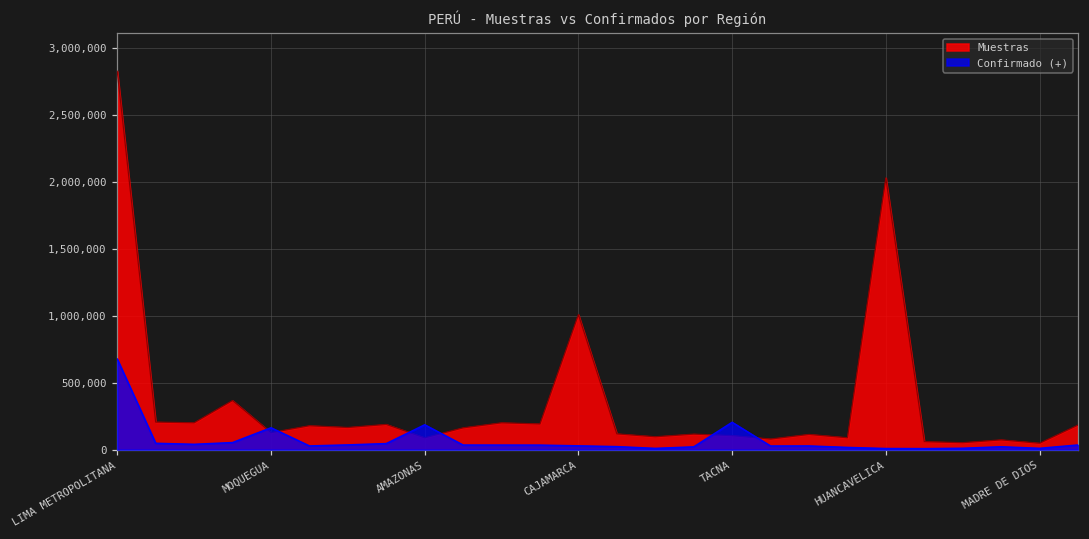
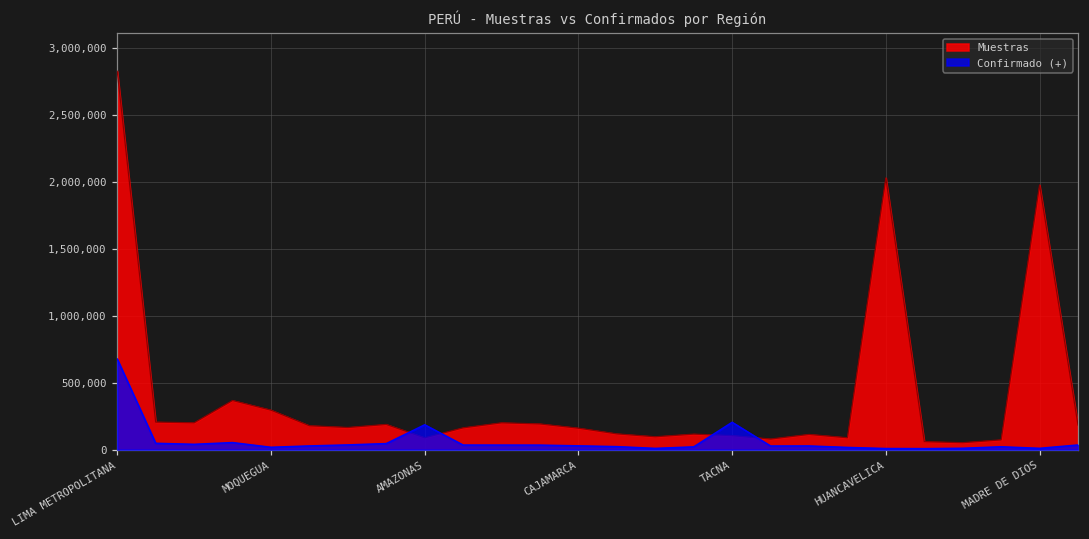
  {
    "Muestras": {
      "LIMA METROPOLITANA": "2,820,000",
-     "MOQUEGUA": "130,000",
+     "MOQUEGUA": "290,000",
      "AMAZONAS": "90,000",
-     "CAJAMARCA": "1,010,000",
+     "CAJAMARCA": "160,000",
      "TACNA": "100,000",
      "HUANCAVELICA": "2,030,000",
-     "MADRE DE DIOS": "50,000"
+     "MADRE DE DIOS": "1,970,000"
    },
    "Confirmado (+)": {
      "LIMA METROPOLITANA": "680,000",
-     "MOQUEGUA": "160,000",
+     "MOQUEGUA": "20,000",
      "AMAZONAS": "190,000",
      "CAJAMARCA": "30,000",
      "TACNA": "200,000",
      "HUANCAVELICA": "10,000",
      "MADRE DE DIOS": "10,000"
    }
  }
